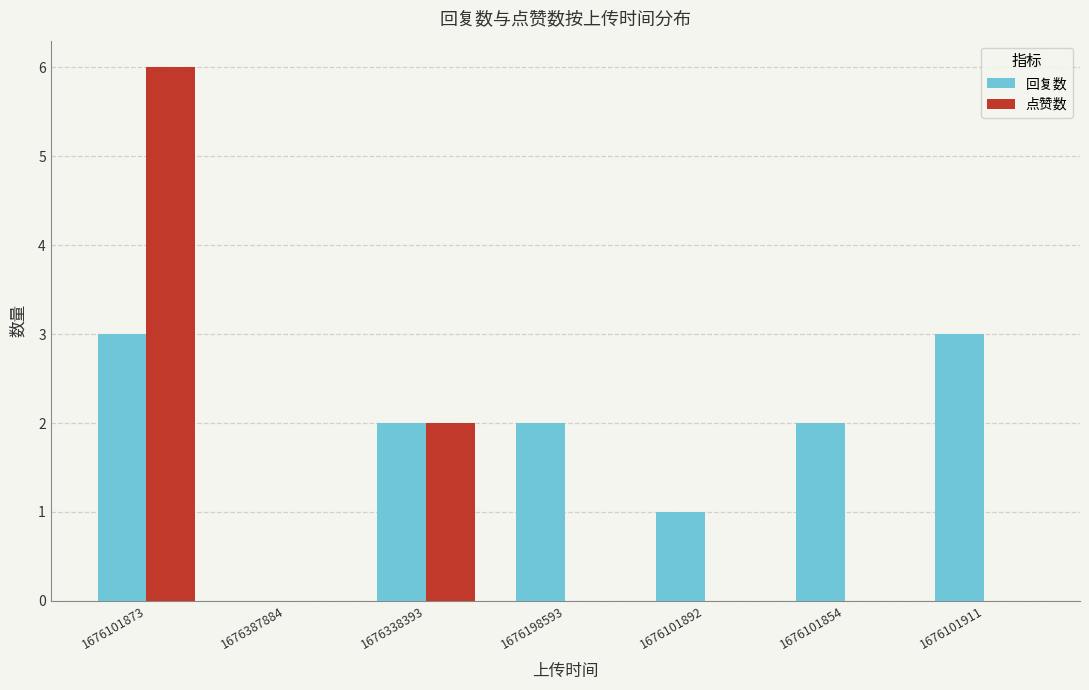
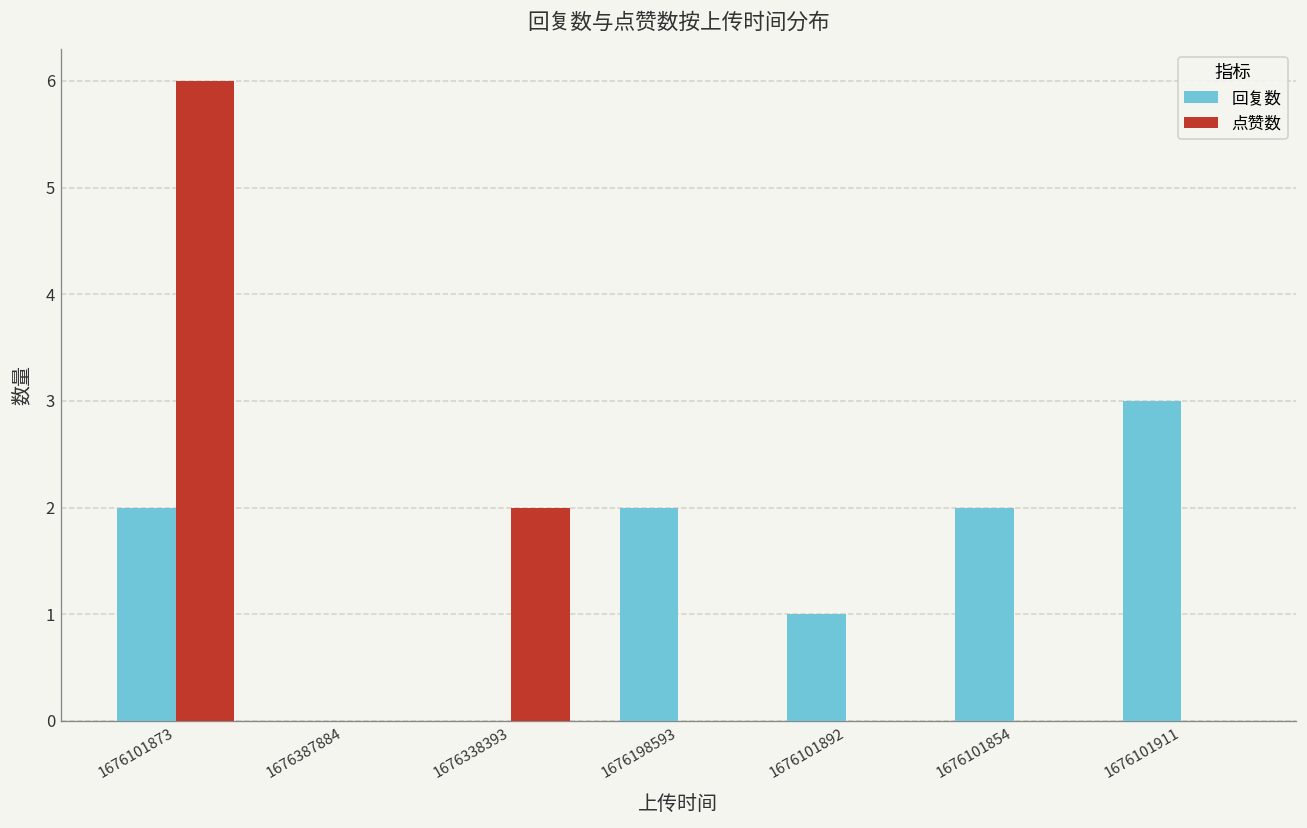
  {
    "回复数": {
-     "1676101873": 3,
+     "1676101873": 2,
      "1676387884": 0,
-     "1676338393": 2,
+     "1676338393": 0,
      "1676198593": 2,
      "1676101892": 1,
      "1676101854": 2,
      "1676101911": 3
    },
    "点赞数": {
      "1676101873": 6,
      "1676387884": 0,
      "1676338393": 2,
      "1676198593": 0,
      "1676101892": 0,
      "1676101854": 0,
      "1676101911": 0
    }
  }
